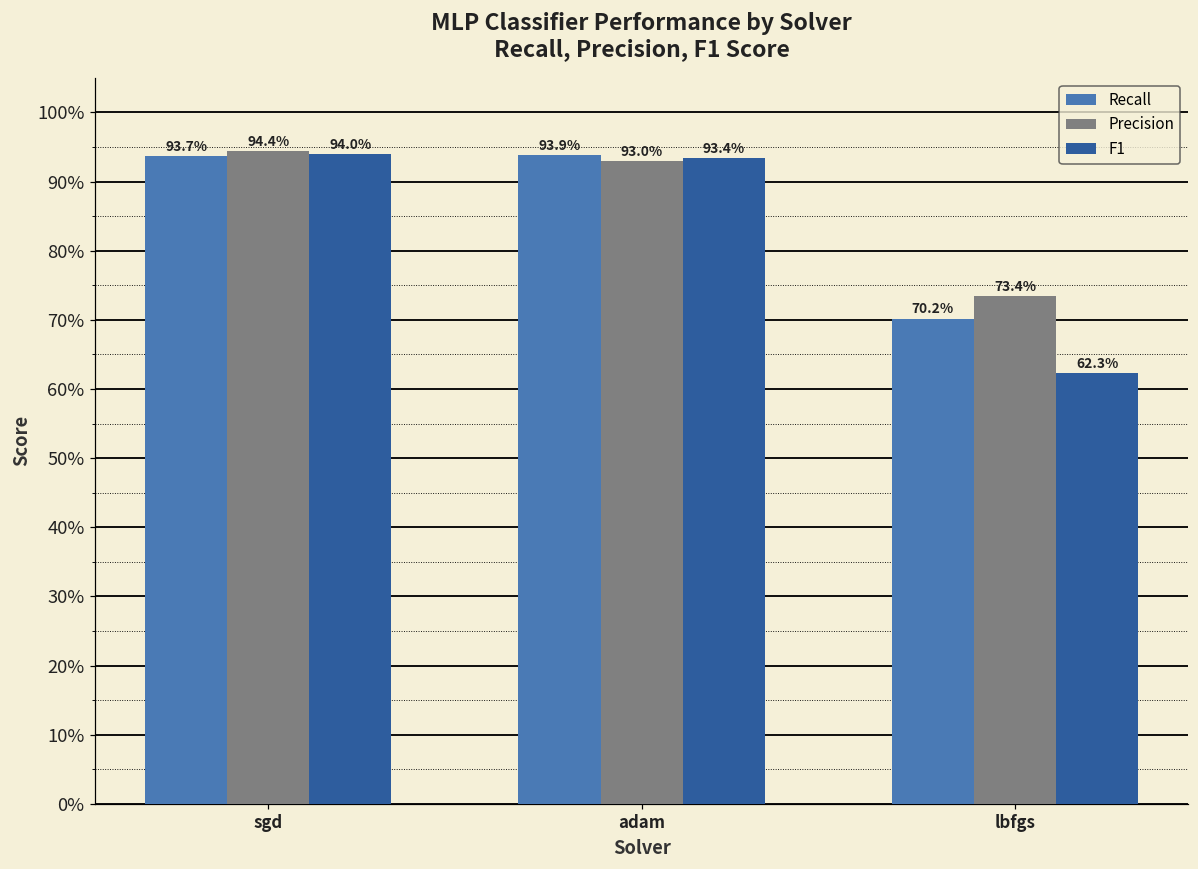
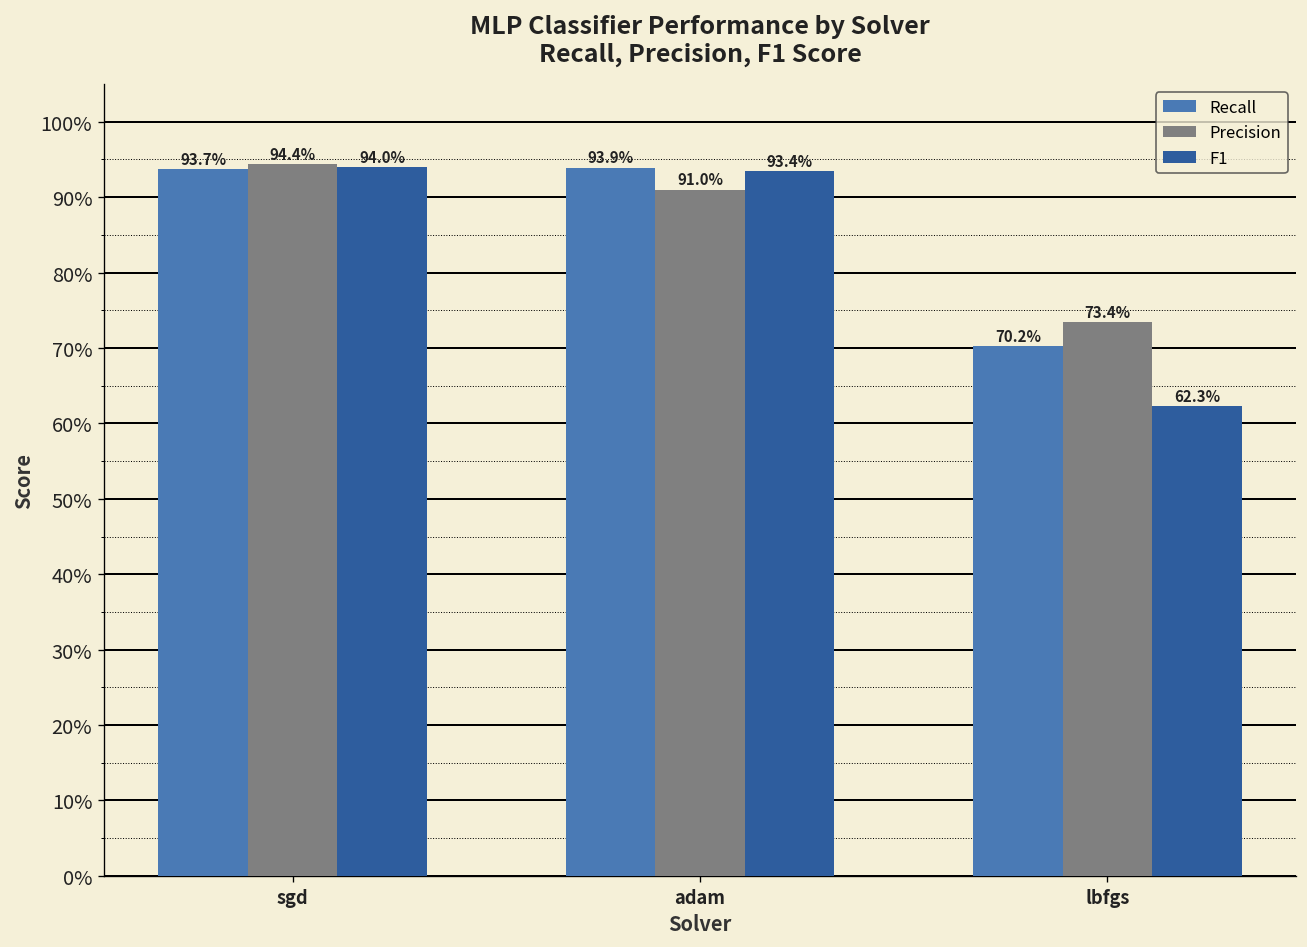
  {
    "Precision": {
      "sgd": "94.4%",
-     "adam": "93.0%",
+     "adam": "91.0%",
      "lbfgs": "73.4%"
    }
  }
